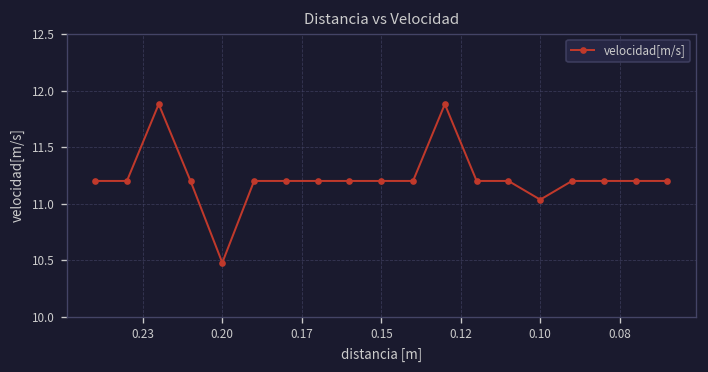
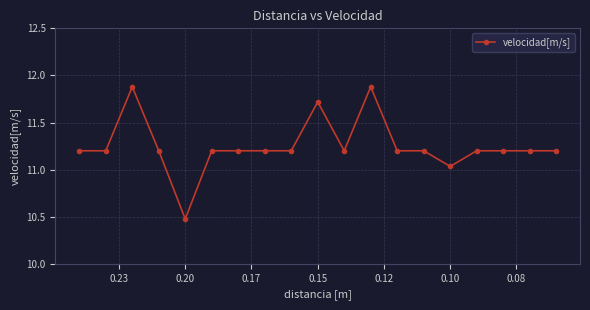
  {
    "0.20": 10.5,
-   "0.15": 11.2,
+   "0.15": 11.7,
    "0.10": 11.0
  }
